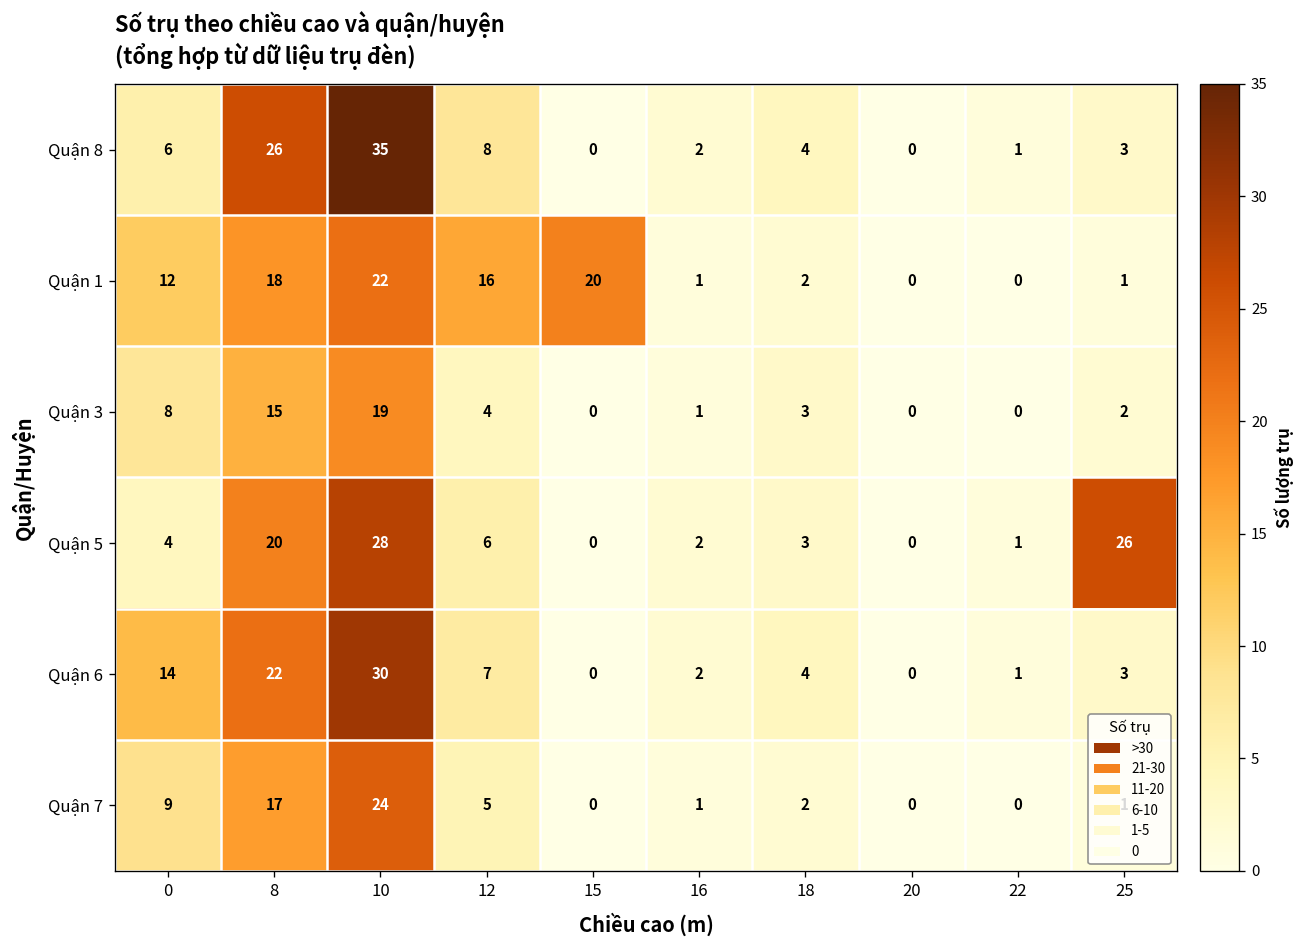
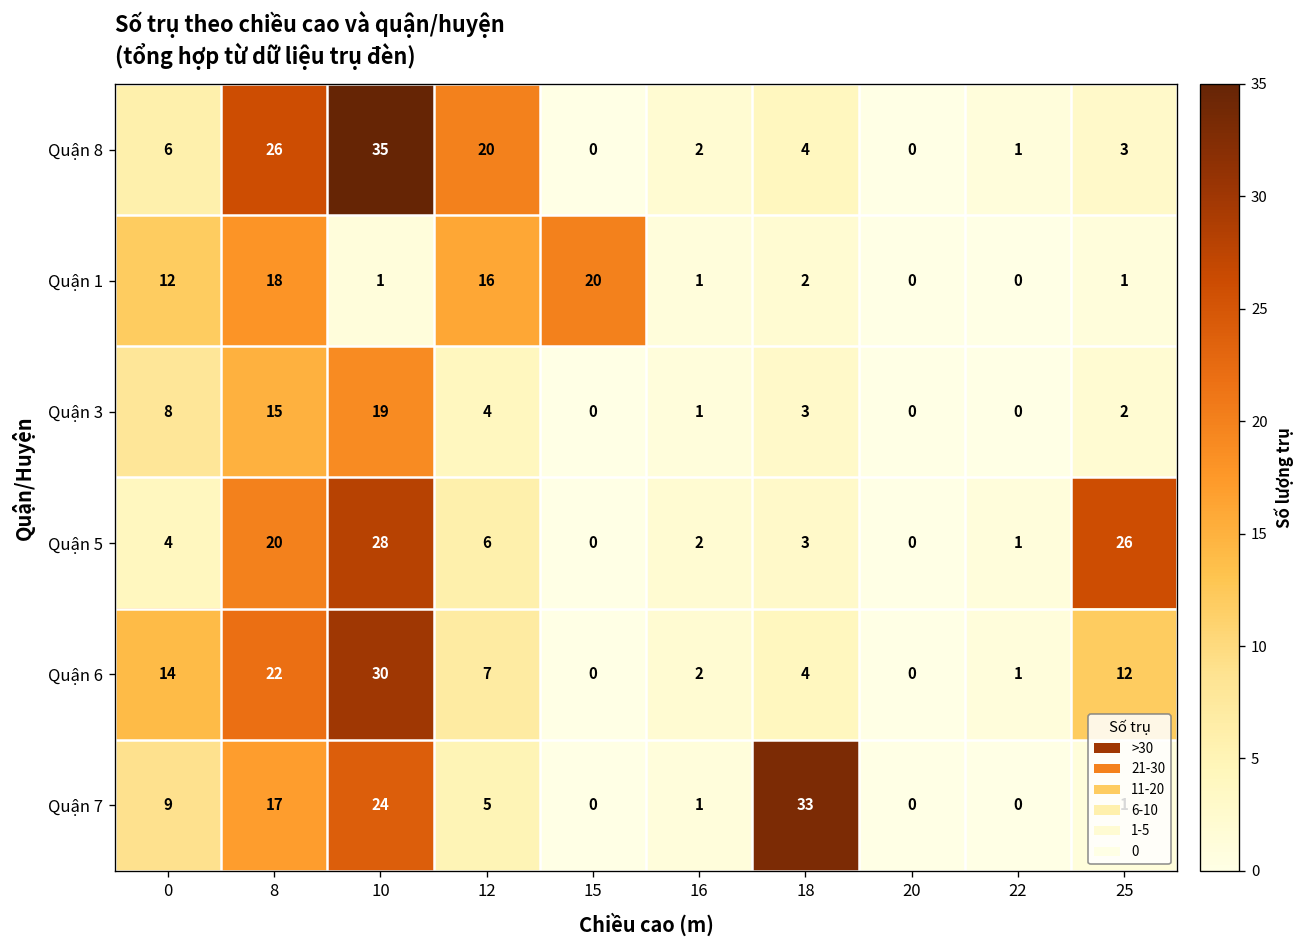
  {
    "Quận 8": {
      "0": 6,
      "8": 26,
      "10": 35,
-     "12": 8,
+     "12": 20,
      "15": 0,
      "16": 2,
      "18": 4,
      "20": 0,
      "22": 1,
      "25": 3
    },
    "Quận 1": {
      "0": 12,
      "8": 18,
-     "10": 22,
+     "10": 1,
      "12": 16,
      "15": 20,
      "16": 1,
      "18": 2,
      "20": 0,
      "22": 0,
      "25": 1
    },
    "Quận 3": {
      "0": 8,
      "8": 15,
      "10": 19,
      "12": 4,
      "15": 0,
      "16": 1,
      "18": 3,
      "20": 0,
      "22": 0,
      "25": 2
    },
    "Quận 5": {
      "0": 4,
      "8": 20,
      "10": 28,
      "12": 6,
      "15": 0,
      "16": 2,
      "18": 3,
      "20": 0,
      "22": 1,
      "25": 26
    },
    "Quận 6": {
      "0": 14,
      "8": 22,
      "10": 30,
      "12": 7,
      "15": 0,
      "16": 2,
      "18": 4,
      "20": 0,
      "22": 1,
-     "25": 3
+     "25": 12
    },
    "Quận 7": {
      "0": 9,
      "8": 17,
      "10": 24,
      "12": 5,
      "15": 0,
      "16": 1,
-     "18": 2,
+     "18": 33,
      "20": 0,
      "22": 0
    }
  }
